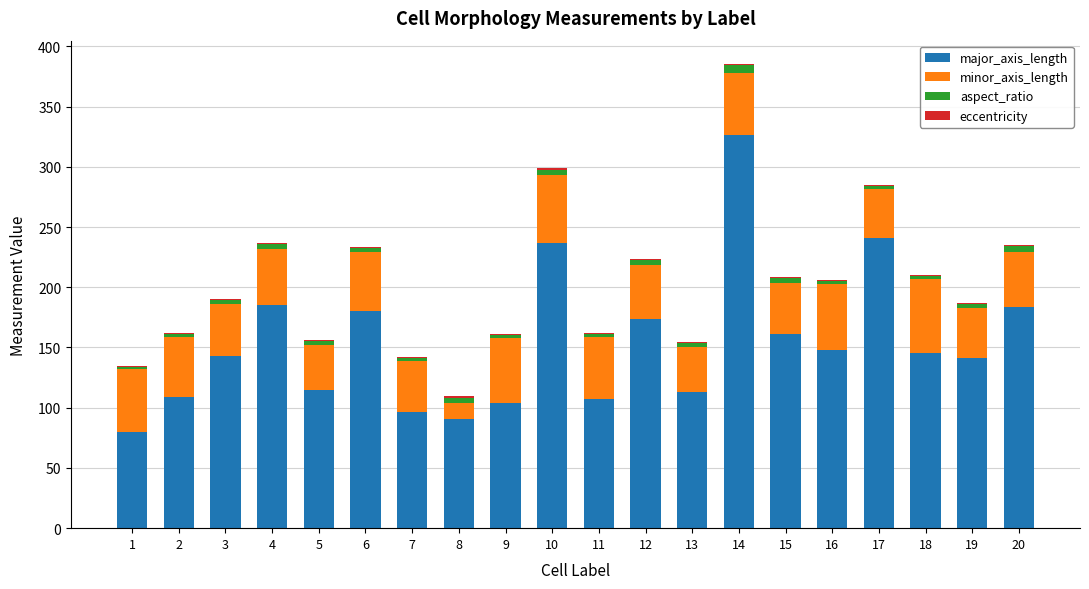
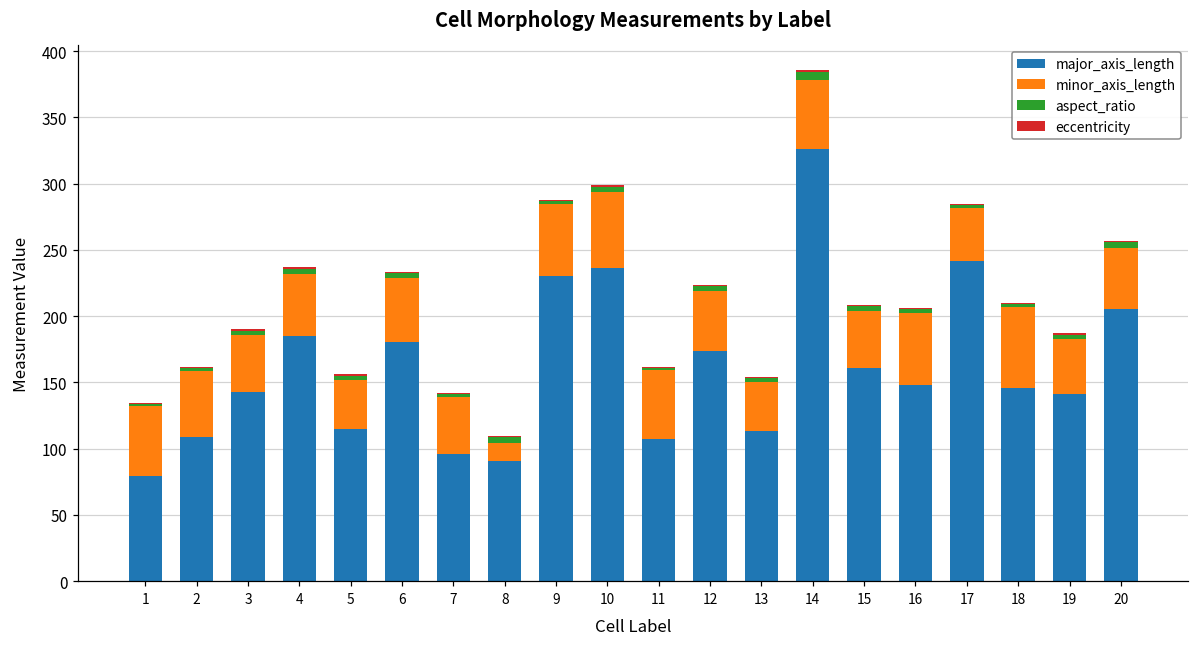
  {
    "major_axis_length": {
      "1": 80,
      "2": 109,
      "3": 143,
      "4": 185,
      "5": 115,
      "6": 180,
      "7": 96,
      "8": 91,
-     "9": 104,
+     "9": 230,
      "10": 237,
      "11": 107,
      "12": 174,
      "13": 113,
      "14": 326,
      "15": 161,
      "16": 148,
      "17": 241,
      "18": 145,
      "19": 141,
-     "20": 184
+     "20": 205
    },
    "minor_axis_length": {
      "1": 53,
      "2": 50,
      "3": 43,
      "4": 47,
      "5": 37,
      "6": 49,
      "7": 43,
      "8": 14,
      "9": 55,
      "10": 57,
      "11": 52,
      "12": 45,
      "13": 37,
      "14": 52,
      "15": 43,
      "16": 54,
      "17": 40,
      "18": 62,
      "19": 42,
      "20": 46
    },
    "aspect_ratio": {
      "2": 2,
      "3": 3,
      "4": 4,
      "5": 3,
      "6": 4,
      "7": 2,
      "8": 4,
      "10": 4,
      "11": 2,
      "12": 4,
      "13": 3,
      "14": 6,
      "15": 4,
      "16": 3,
      "17": 2,
      "18": 2,
      "19": 3,
      "20": 4
    }
  }
